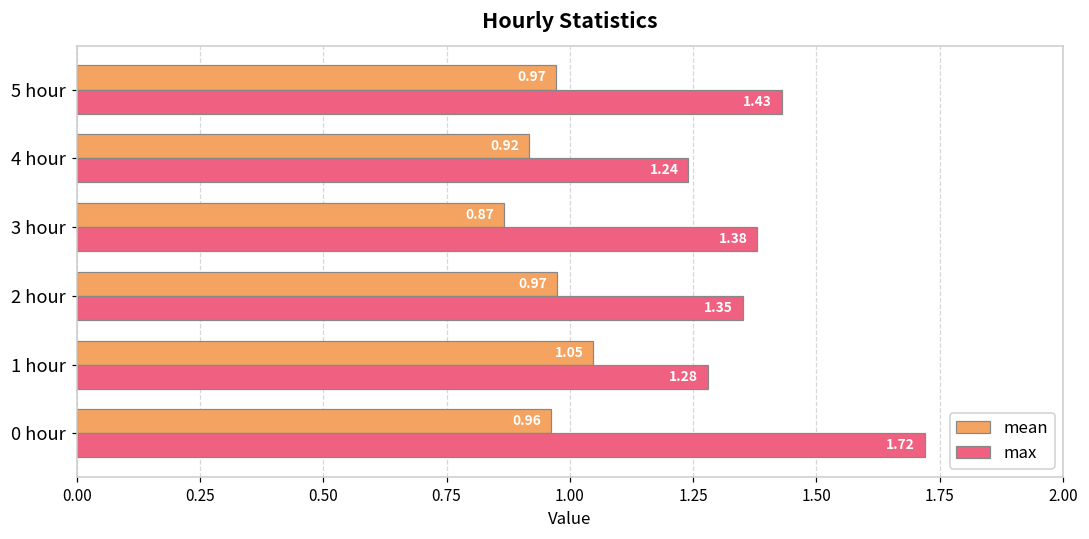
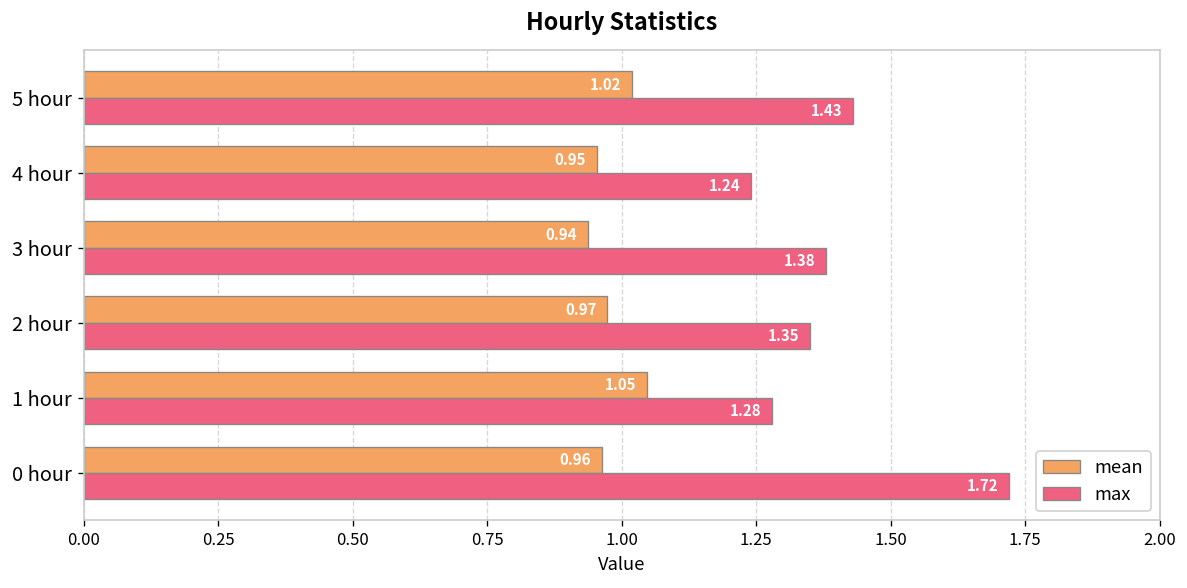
  {
    "mean": {
-     "5 hour": 0.97,
-     "4 hour": 0.92,
-     "3 hour": 0.87,
+     "5 hour": 1.02,
+     "4 hour": 0.95,
+     "3 hour": 0.94,
      "2 hour": 0.97,
      "1 hour": 1.05,
      "0 hour": 0.96
    },
    "max": {
      "5 hour": 1.43,
      "4 hour": 1.24,
      "3 hour": 1.38,
      "2 hour": 1.35,
      "1 hour": 1.28,
      "0 hour": 1.72
    }
  }
